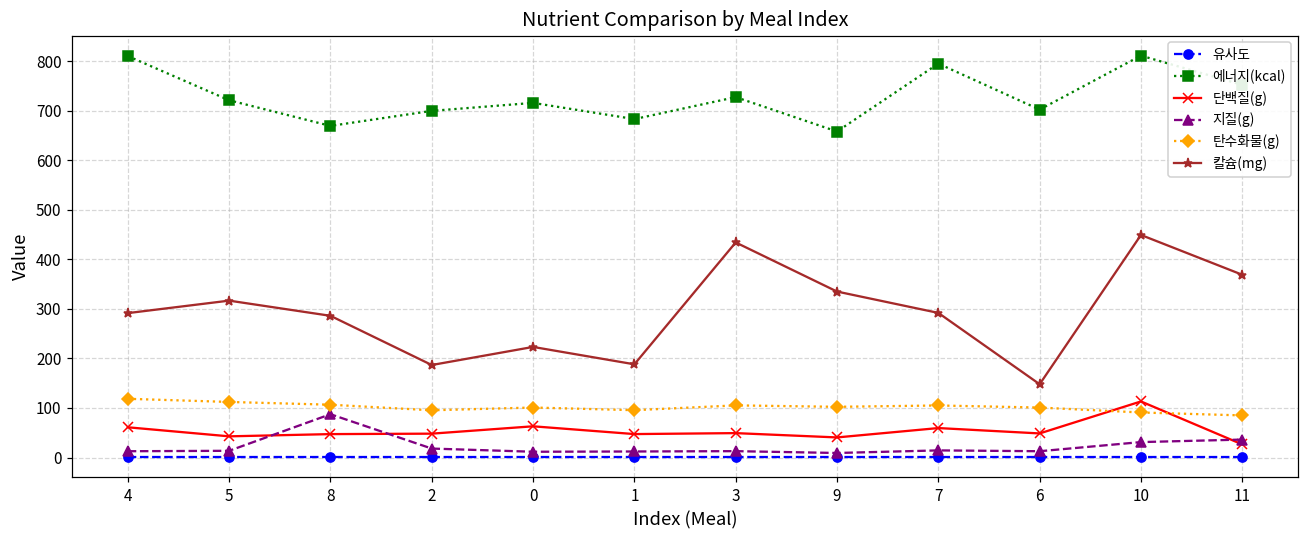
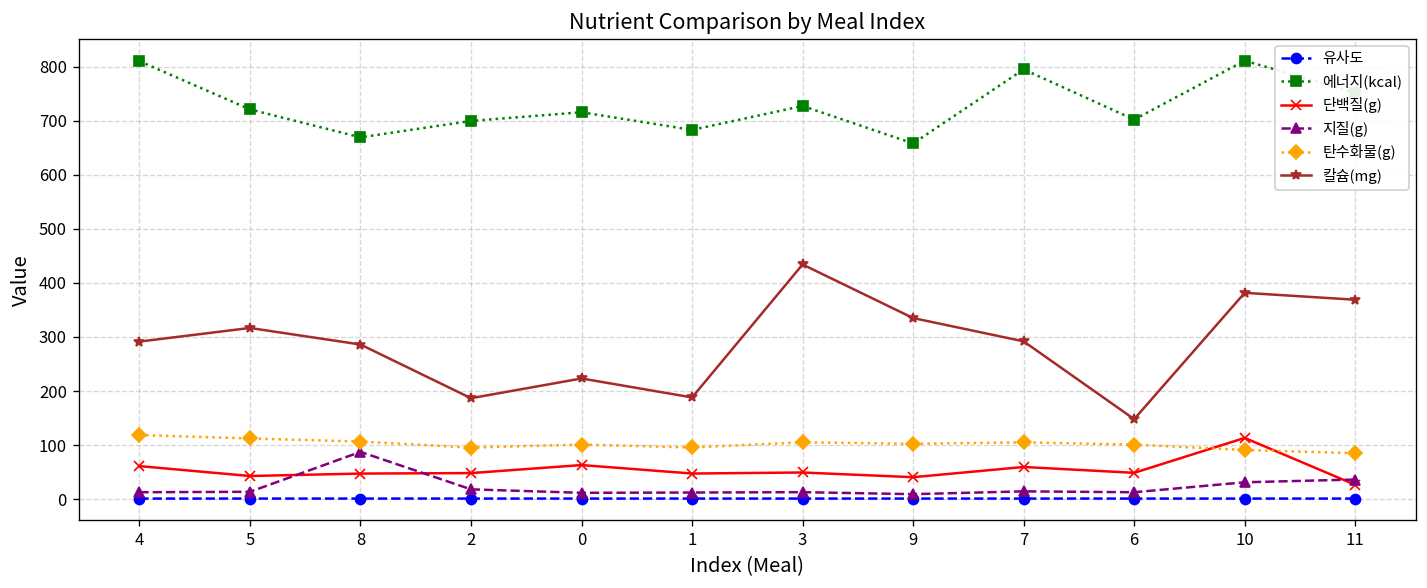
  {
    "유사도": {
      "4": 0,
      "5": 0,
      "8": 0,
      "2": 0,
      "0": 0,
      "1": 0,
      "3": 0,
      "9": 0,
      "7": 0,
      "6": 0,
      "10": 0,
      "11": 0
    },
    "에너지(kcal)": {
      "4": 810,
      "5": 720,
      "8": 670,
      "2": 700,
      "0": 720,
      "1": 680,
      "3": 730,
      "9": 660,
      "7": 800,
      "6": 700,
      "10": 810
    },
    "단백질(g)": {
      "4": 60,
      "5": 40,
      "8": 50,
      "2": 50,
      "0": 60,
      "1": 50,
      "3": 50,
      "9": 40,
      "7": 60,
      "6": 50,
      "10": 110,
      "11": 30
    },
    "지질(g)": {
      "4": 10,
      "5": 10,
      "8": 90,
      "2": 20,
      "0": 10,
      "1": 10,
      "3": 10,
      "9": 10,
      "7": 10,
      "6": 10,
      "10": 30,
      "11": 40
    },
    "탄수화물(g)": {
      "4": 120,
      "5": 110,
      "8": 110,
      "2": 100,
      "0": 100,
      "1": 100,
      "3": 110,
      "9": 100,
      "7": 110,
      "6": 100,
      "10": 90,
      "11": 80
    },
    "칼슘(mg)": {
      "4": 290,
      "5": 320,
      "8": 290,
      "2": 190,
      "0": 220,
      "1": 190,
      "3": 430,
      "9": 330,
      "7": 290,
      "6": 150,
-     "10": 450,
+     "10": 380,
      "11": 370
    }
  }
